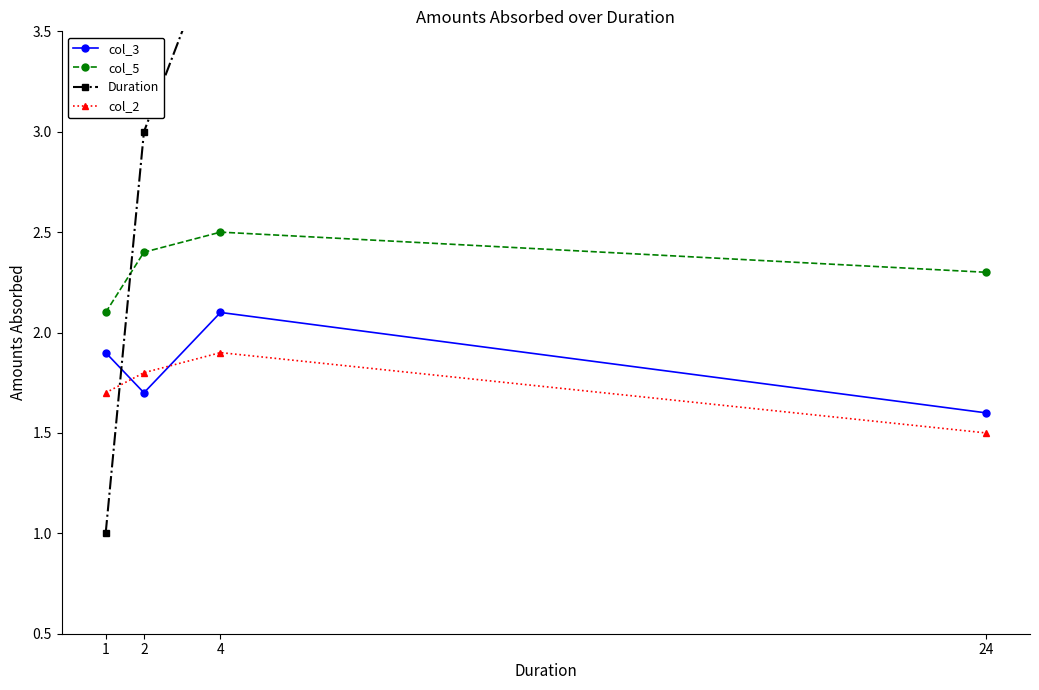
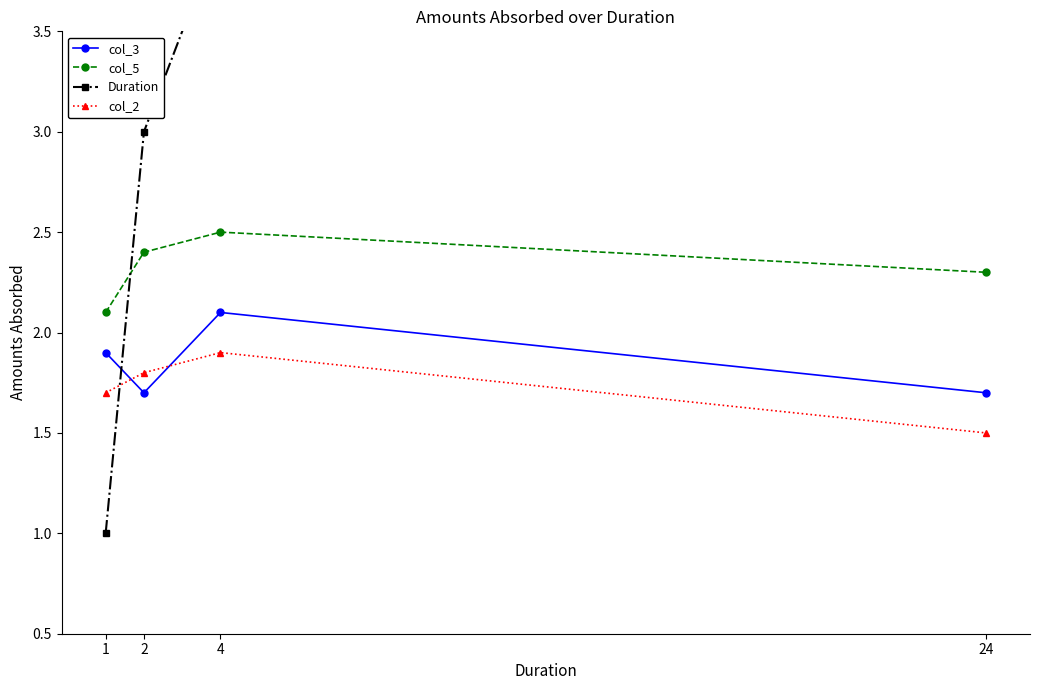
  {
    "col_3": {
      "1": 1.9,
      "2": 1.7,
      "4": 2.1,
-     "24": 1.6
+     "24": 1.7
    },
    "col_5": {
      "1": 2.1,
      "2": 2.4,
      "4": 2.5,
      "24": 2.3
    },
    "Duration": {
      "1": 1.0,
      "2": 3.0
    },
    "col_2": {
      "1": 1.7,
      "2": 1.8,
      "4": 1.9,
      "24": 1.5
    }
  }
